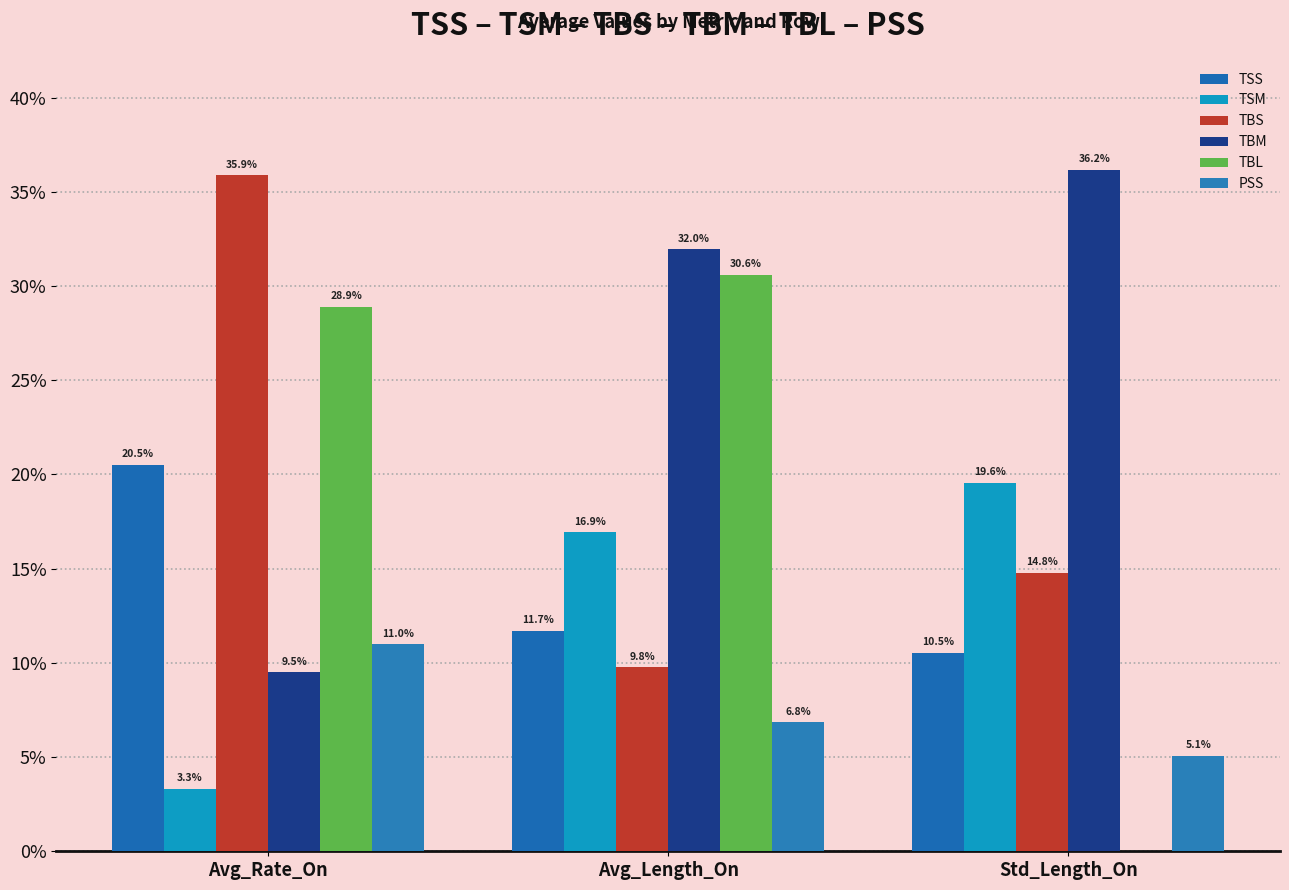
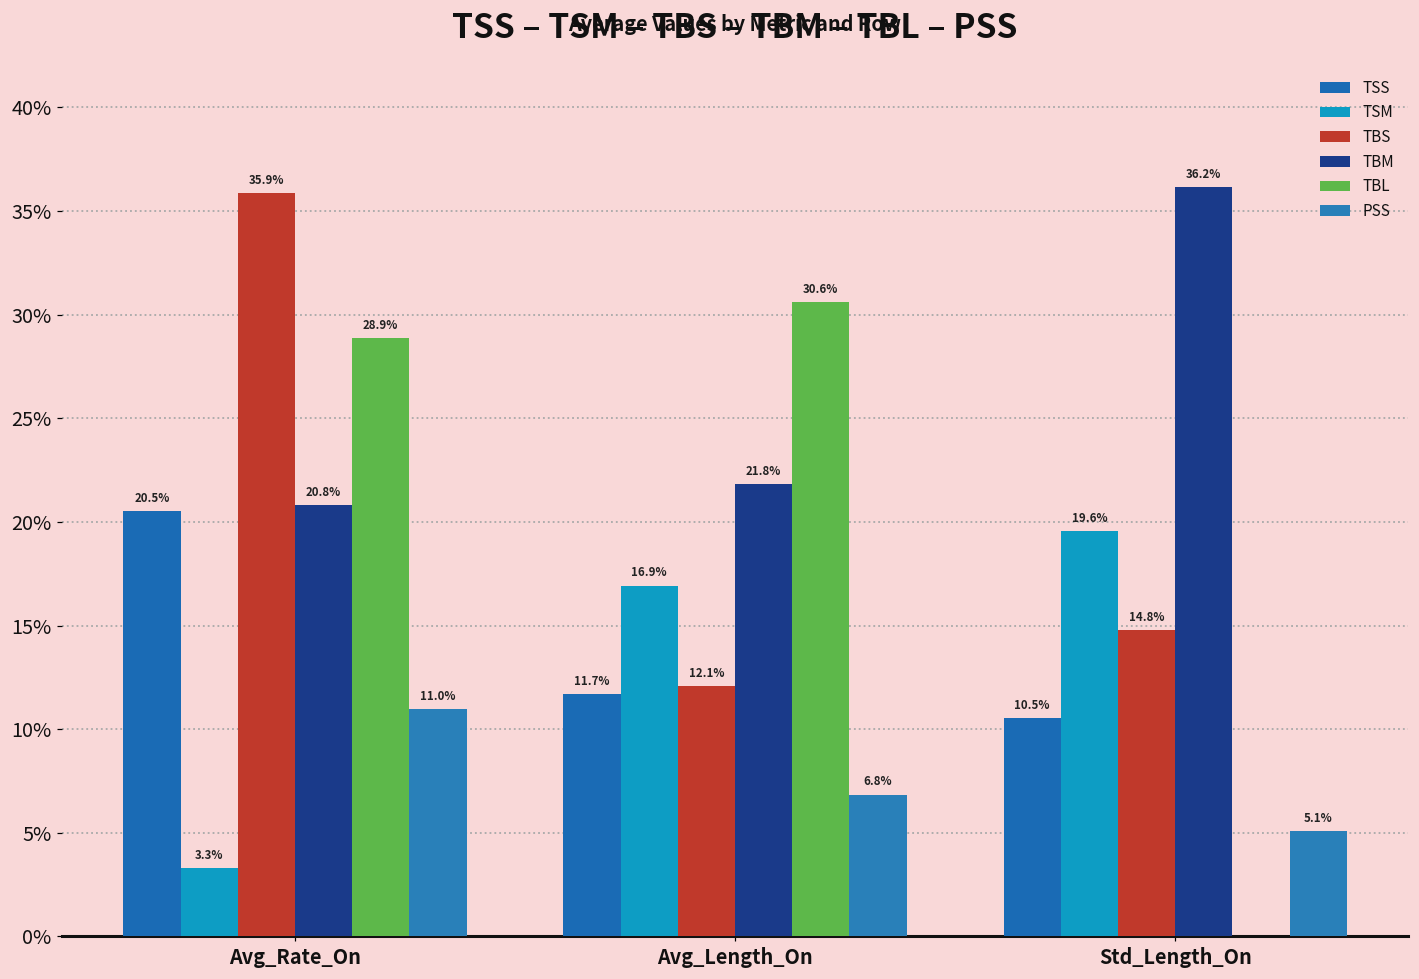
  {
    "TBS": {
      "Avg_Rate_On": "35.9%",
-     "Avg_Length_On": "9.8%",
+     "Avg_Length_On": "12.1%",
      "Std_Length_On": "14.8%"
    },
    "TBM": {
-     "Avg_Rate_On": "9.5%",
-     "Avg_Length_On": "32.0%",
+     "Avg_Rate_On": "20.8%",
+     "Avg_Length_On": "21.8%",
      "Std_Length_On": "36.2%"
    },
    "TBL": {
      "Avg_Rate_On": "28.9%",
      "Avg_Length_On": "30.6%"
    }
  }
